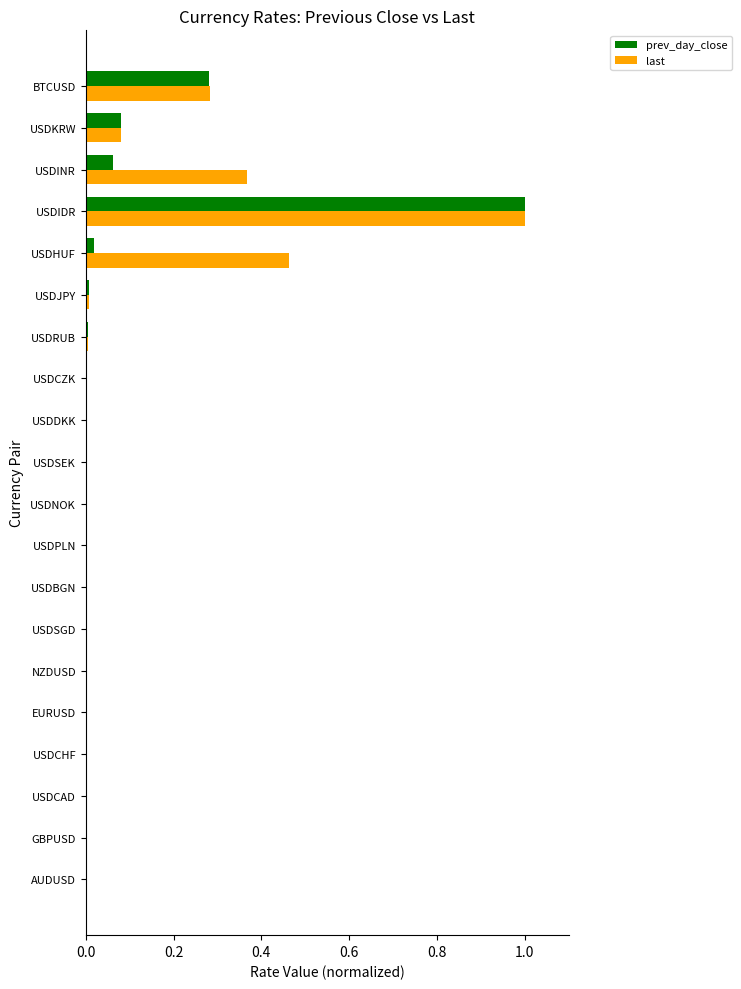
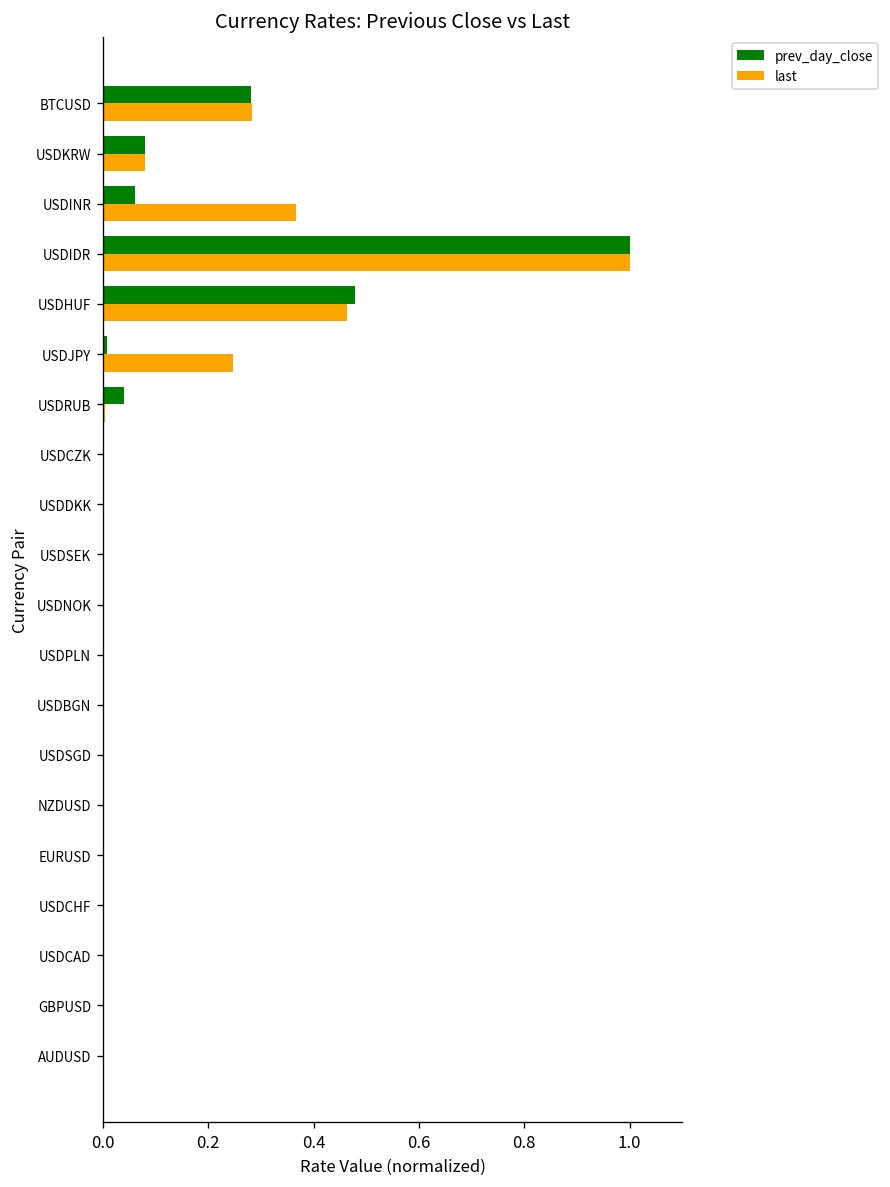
  {
    "prev_day_close": {
      "BTCUSD": 0.28,
      "USDKRW": 0.08,
      "USDINR": 0.06,
      "USDIDR": 1.00,
-     "USDHUF": 0.02,
+     "USDHUF": 0.48,
      "USDJPY": 0.01,
-     "USDRUB": 0.00,
+     "USDRUB": 0.04,
      "NZDUSD": 0.00
    },
    "last": {
      "BTCUSD": 0.28,
      "USDKRW": 0.08,
      "USDINR": 0.37,
      "USDIDR": 1.00,
      "USDHUF": 0.46,
-     "USDJPY": 0.01,
+     "USDJPY": 0.25,
      "NZDUSD": 0.00
    }
  }
